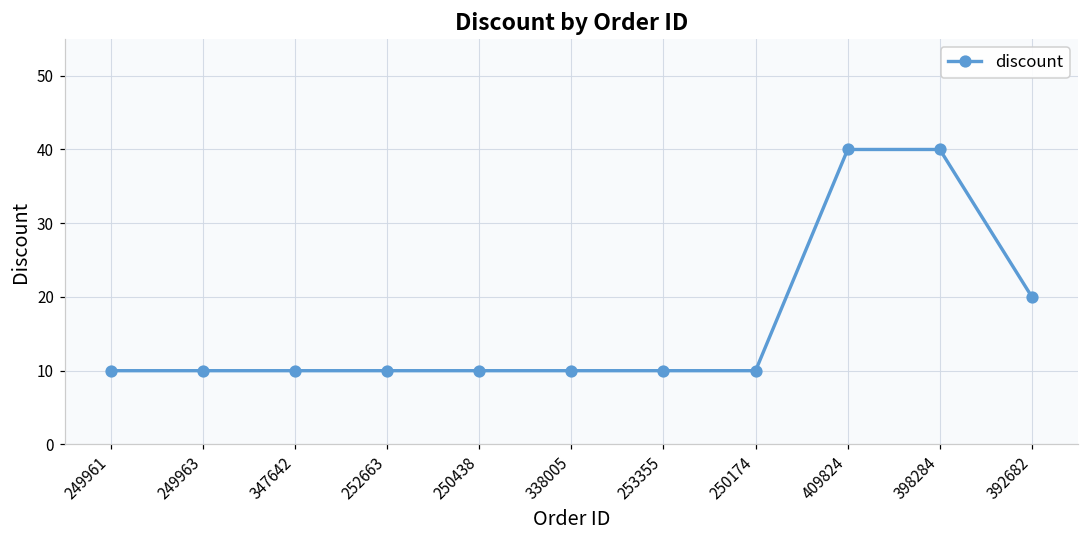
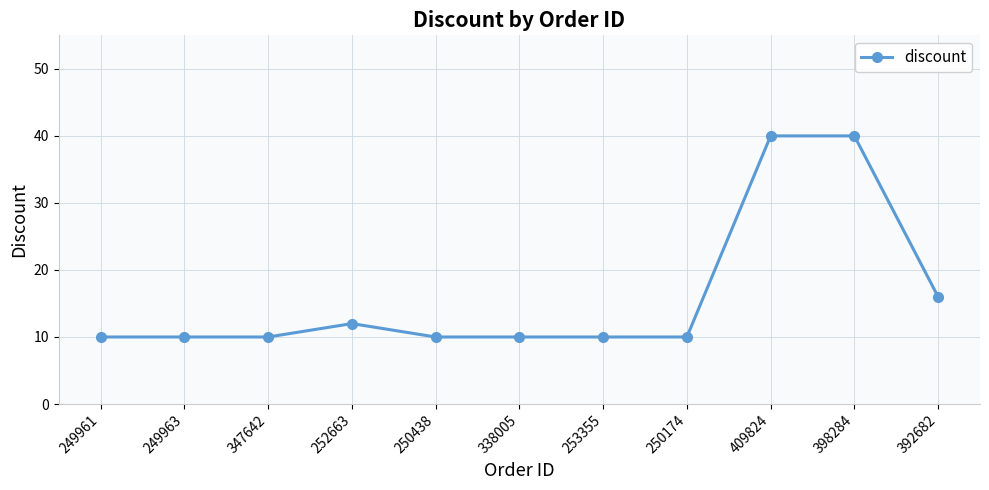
  {
    "249961": 10,
    "249963": 10,
    "347642": 10,
-   "252663": 10,
+   "252663": 12,
    "250438": 10,
    "338005": 10,
    "253355": 10,
    "250174": 10,
    "409824": 40,
    "398284": 40,
-   "392682": 20
+   "392682": 16
  }
